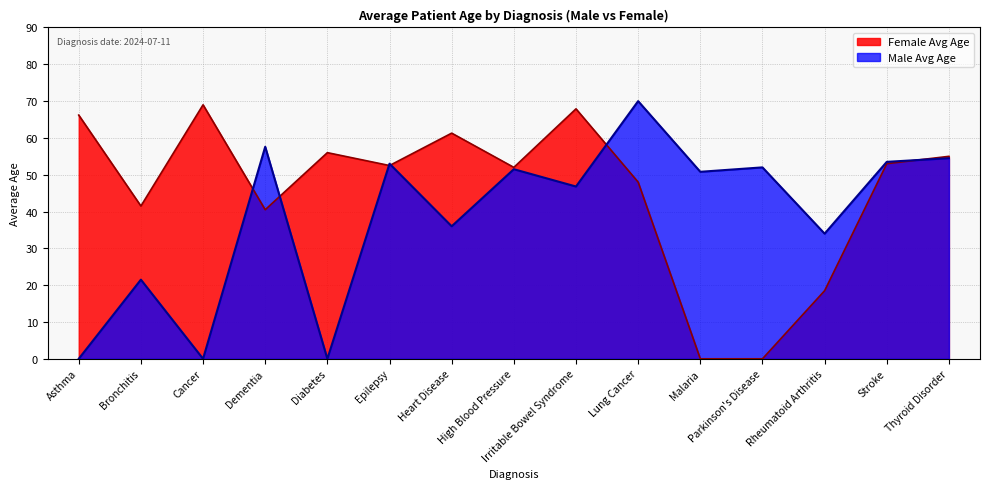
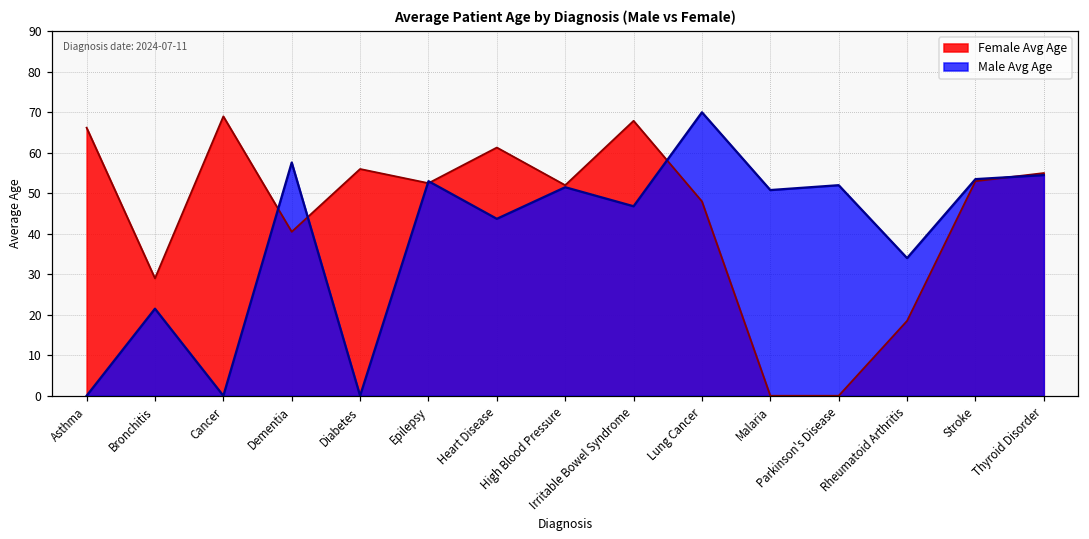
  {
    "Female Avg Age": {
      "Asthma": 66,
-     "Bronchitis": 42,
+     "Bronchitis": 29,
      "Cancer": 69,
      "Dementia": 41,
      "Diabetes": 56,
      "Heart Disease": 61,
      "Irritable Bowel Syndrome": 68,
      "Lung Cancer": 48,
      "Malaria": 0,
      "Parkinson's Disease": 0,
      "Rheumatoid Arthritis": 19
    },
    "Male Avg Age": {
      "Asthma": 0,
      "Bronchitis": 22,
      "Cancer": 0,
      "Dementia": 58,
      "Diabetes": 0,
-     "Heart Disease": 36,
+     "Heart Disease": 44,
      "Irritable Bowel Syndrome": 47,
      "Lung Cancer": 70,
      "Malaria": 51,
      "Parkinson's Disease": 52,
      "Rheumatoid Arthritis": 34
    }
  }
